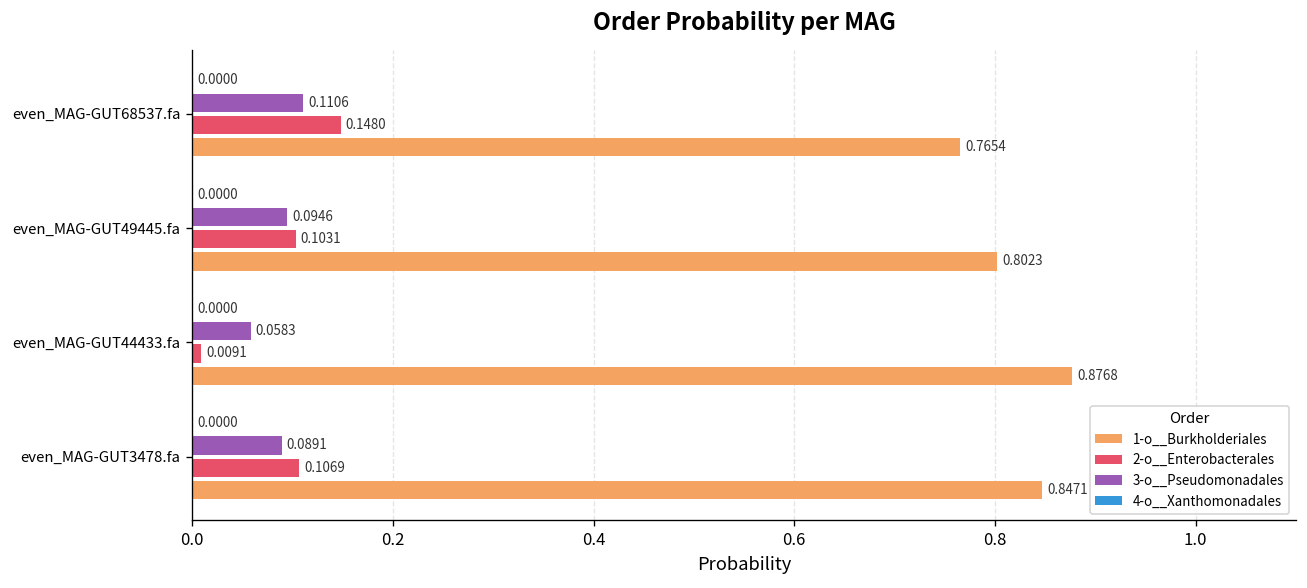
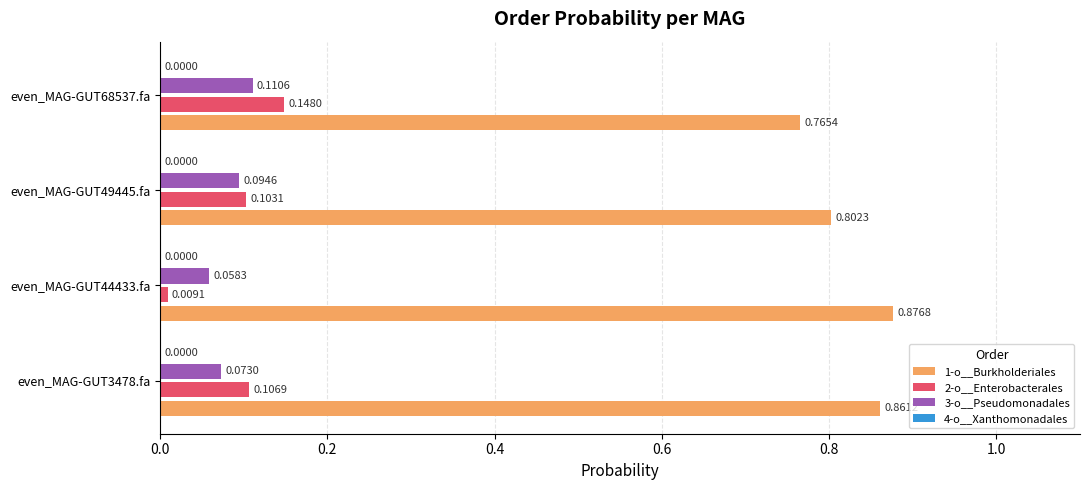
  {
    "1-o__Burkholderiales": {
-     "even_MAG-GUT3478.fa": 0.85
+     "even_MAG-GUT3478.fa": 0.86
    },
    "2-o__Enterobacterales": {
      "even_MAG-GUT68537.fa": 0.1480,
      "even_MAG-GUT49445.fa": 0.1031,
      "even_MAG-GUT44433.fa": 0.0091,
      "even_MAG-GUT3478.fa": 0.1069
    },
    "3-o__Pseudomonadales": {
      "even_MAG-GUT68537.fa": 0.1106,
      "even_MAG-GUT49445.fa": 0.0946,
      "even_MAG-GUT44433.fa": 0.0583,
-     "even_MAG-GUT3478.fa": 0.0891
+     "even_MAG-GUT3478.fa": 0.0730
    },
    "4-o__Xanthomonadales": {
      "even_MAG-GUT68537.fa": 0.0000,
      "even_MAG-GUT49445.fa": 0.0000,
      "even_MAG-GUT44433.fa": 0.0000,
      "even_MAG-GUT3478.fa": 0.0000
    }
  }
